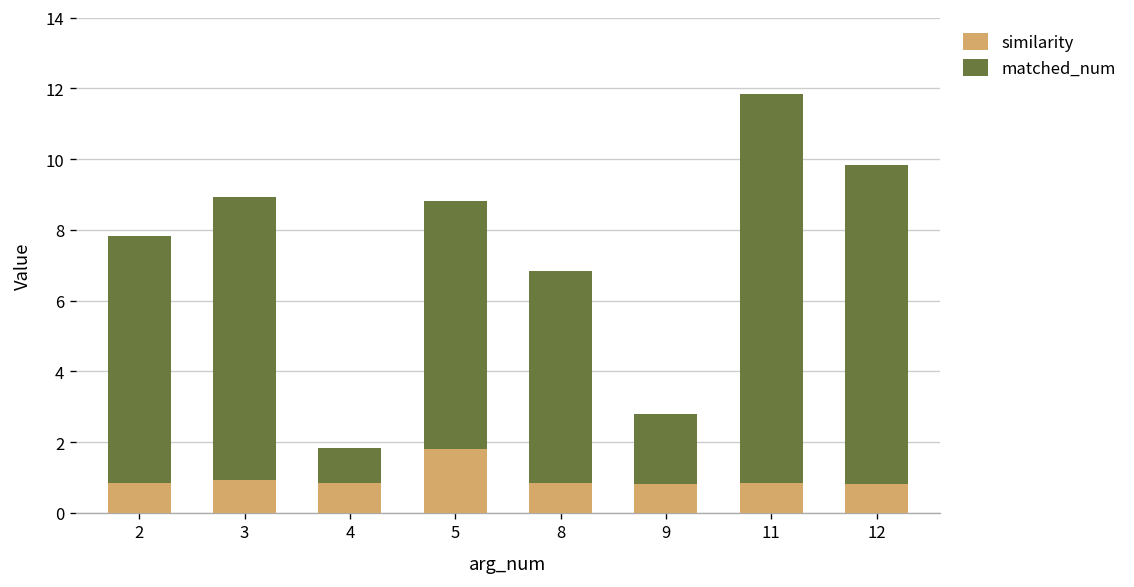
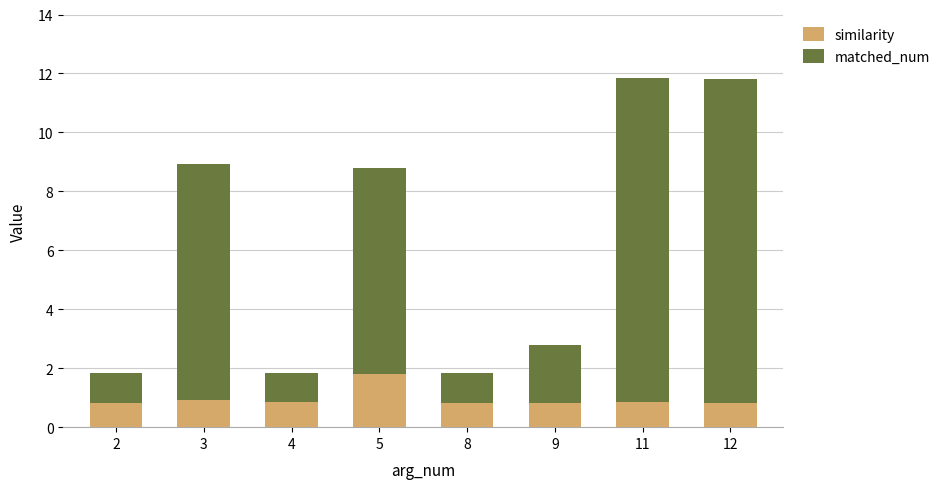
  {
    "similarity": {
      "2": 0.8,
      "3": 1,
      "4": 0.8,
      "5": 1.8,
      "8": 0.8,
      "9": 0.8,
      "11": 0.8,
      "12": 0.8
    },
    "matched_num": {
-     "2": 7,
+     "2": 1,
      "3": 8,
      "4": 1,
      "5": 7,
-     "8": 6,
+     "8": 1,
      "9": 2,
      "11": 11,
-     "12": 9
+     "12": 11
    }
  }
